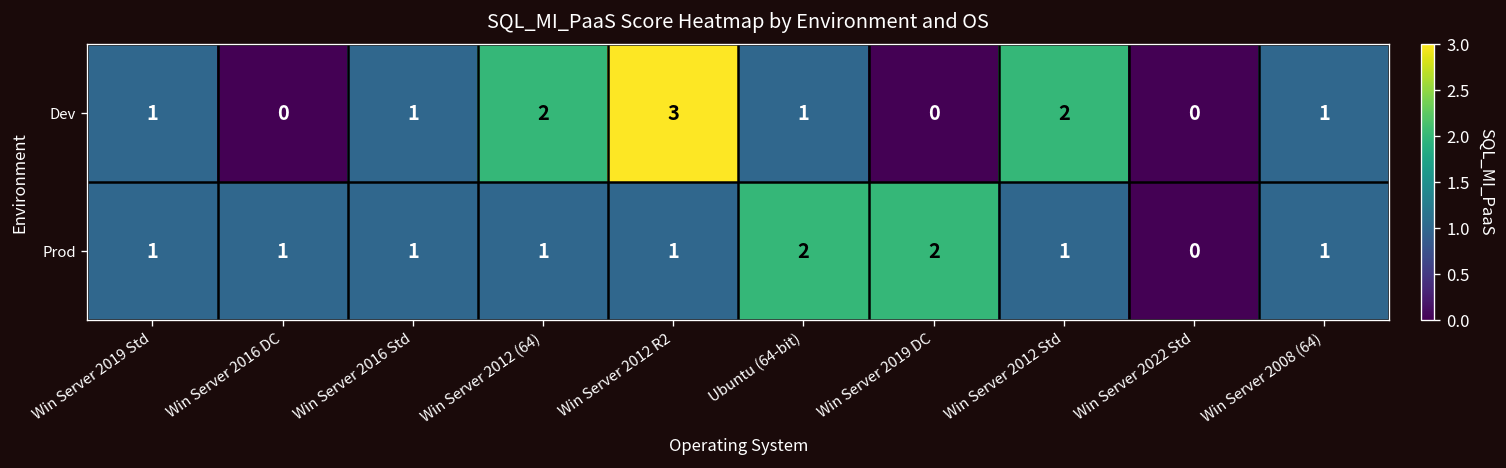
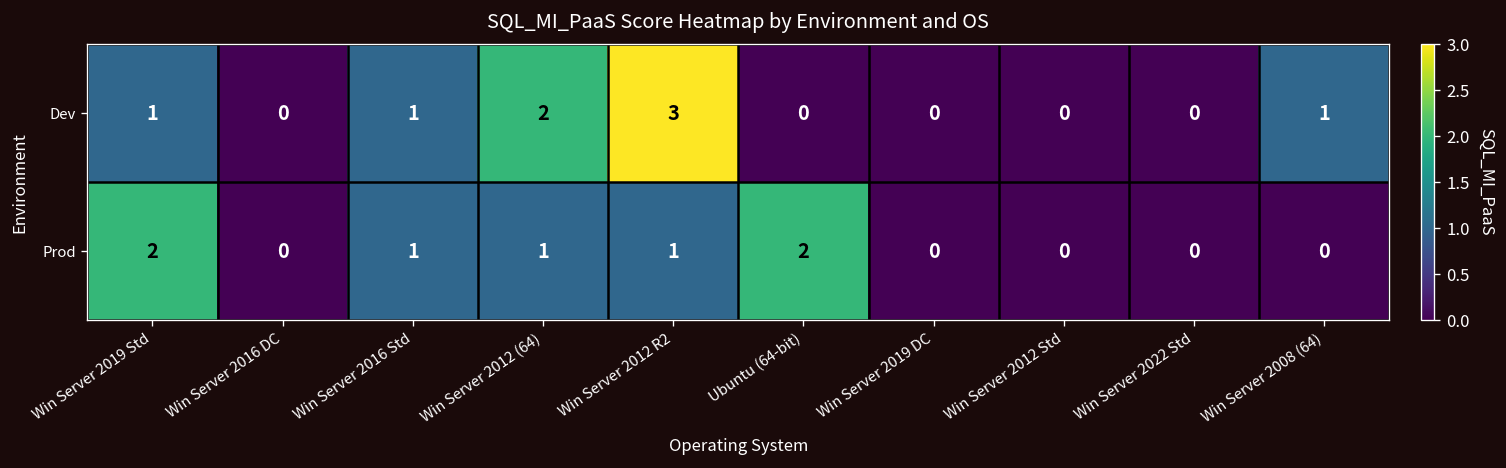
  {
    "Dev": {
      "Win Server 2019 Std": 1,
      "Win Server 2016 DC": 0,
      "Win Server 2016 Std": 1,
      "Win Server 2012 (64)": 2,
      "Win Server 2012 R2": 3,
-     "Ubuntu (64-bit)": 1,
+     "Ubuntu (64-bit)": 0,
      "Win Server 2019 DC": 0,
-     "Win Server 2012 Std": 2,
+     "Win Server 2012 Std": 0,
      "Win Server 2022 Std": 0,
      "Win Server 2008 (64)": 1
    },
    "Prod": {
-     "Win Server 2019 Std": 1,
-     "Win Server 2016 DC": 1,
+     "Win Server 2019 Std": 2,
+     "Win Server 2016 DC": 0,
      "Win Server 2016 Std": 1,
      "Win Server 2012 (64)": 1,
      "Win Server 2012 R2": 1,
      "Ubuntu (64-bit)": 2,
-     "Win Server 2019 DC": 2,
-     "Win Server 2012 Std": 1,
+     "Win Server 2019 DC": 0,
+     "Win Server 2012 Std": 0,
      "Win Server 2022 Std": 0,
-     "Win Server 2008 (64)": 1
+     "Win Server 2008 (64)": 0
    }
  }
